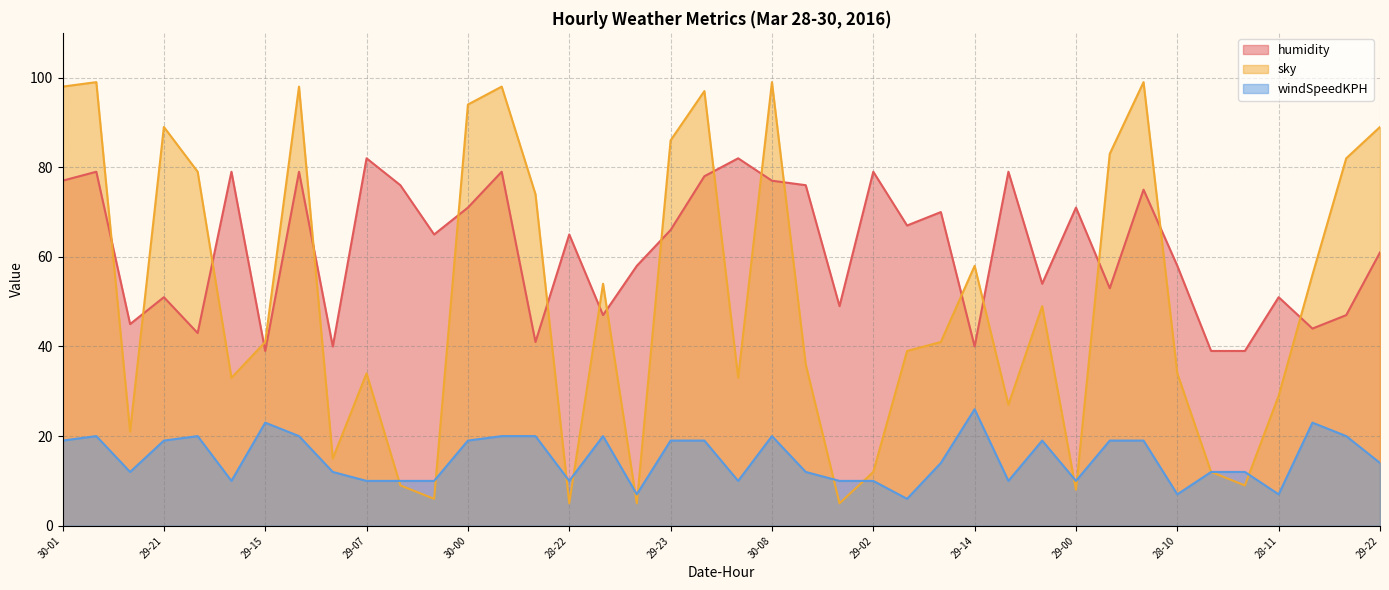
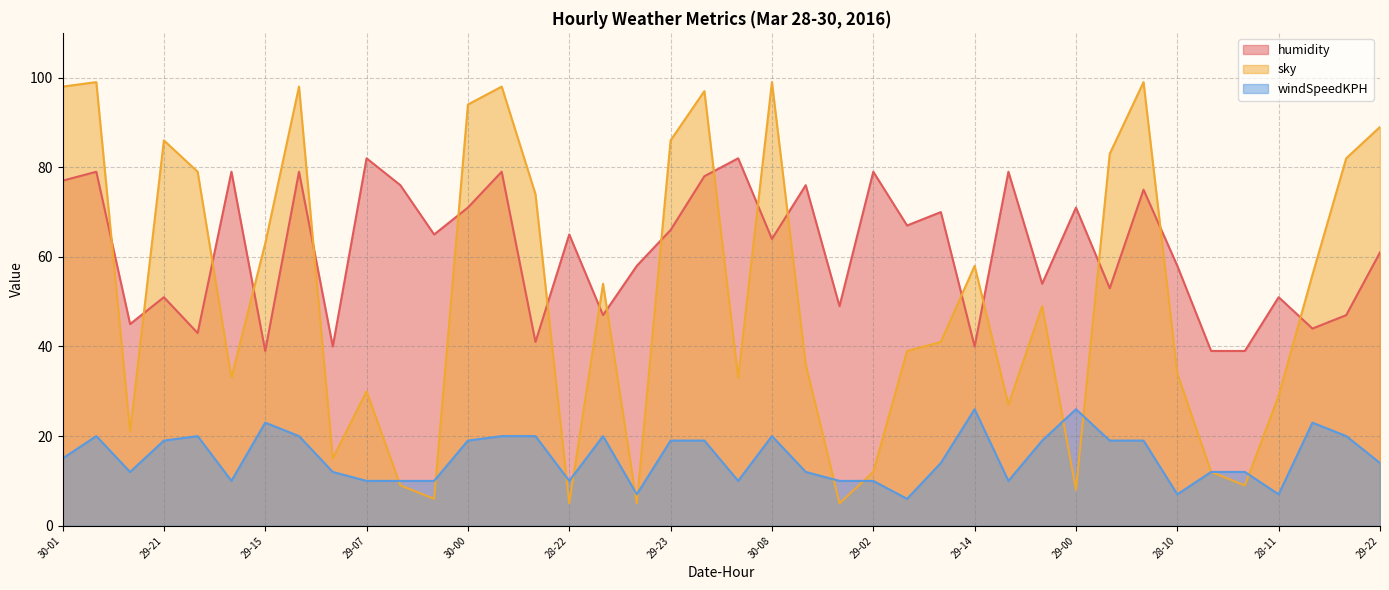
  {
    "humidity": {
      "30-01": 77,
      "29-21": 51,
      "29-15": 39,
      "29-07": 82,
      "30-00": 71,
      "28-22": 65,
      "29-23": 66,
-     "30-08": 77,
+     "30-08": 64,
      "29-02": 79,
      "29-14": 40,
      "29-00": 71,
      "28-10": 58,
      "28-11": 51,
      "29-22": 61
    },
    "sky": {
      "30-01": 98,
-     "29-21": 89,
-     "29-15": 41,
-     "29-07": 34,
+     "29-21": 86,
+     "29-15": 63,
+     "29-07": 30,
      "30-00": 94,
      "28-22": 5,
      "29-23": 86,
      "30-08": 99,
      "29-02": 12,
      "29-14": 58,
      "29-00": 8,
      "28-10": 34,
      "28-11": 29,
      "29-22": 89
    },
    "windSpeedKPH": {
-     "30-01": 19,
+     "30-01": 15,
      "29-21": 19,
      "29-15": 23,
      "29-07": 10,
      "30-00": 19,
      "28-22": 10,
      "29-23": 19,
      "30-08": 20,
      "29-02": 10,
      "29-14": 26,
-     "29-00": 10,
+     "29-00": 26,
      "28-10": 7,
      "28-11": 7,
      "29-22": 14
    }
  }
